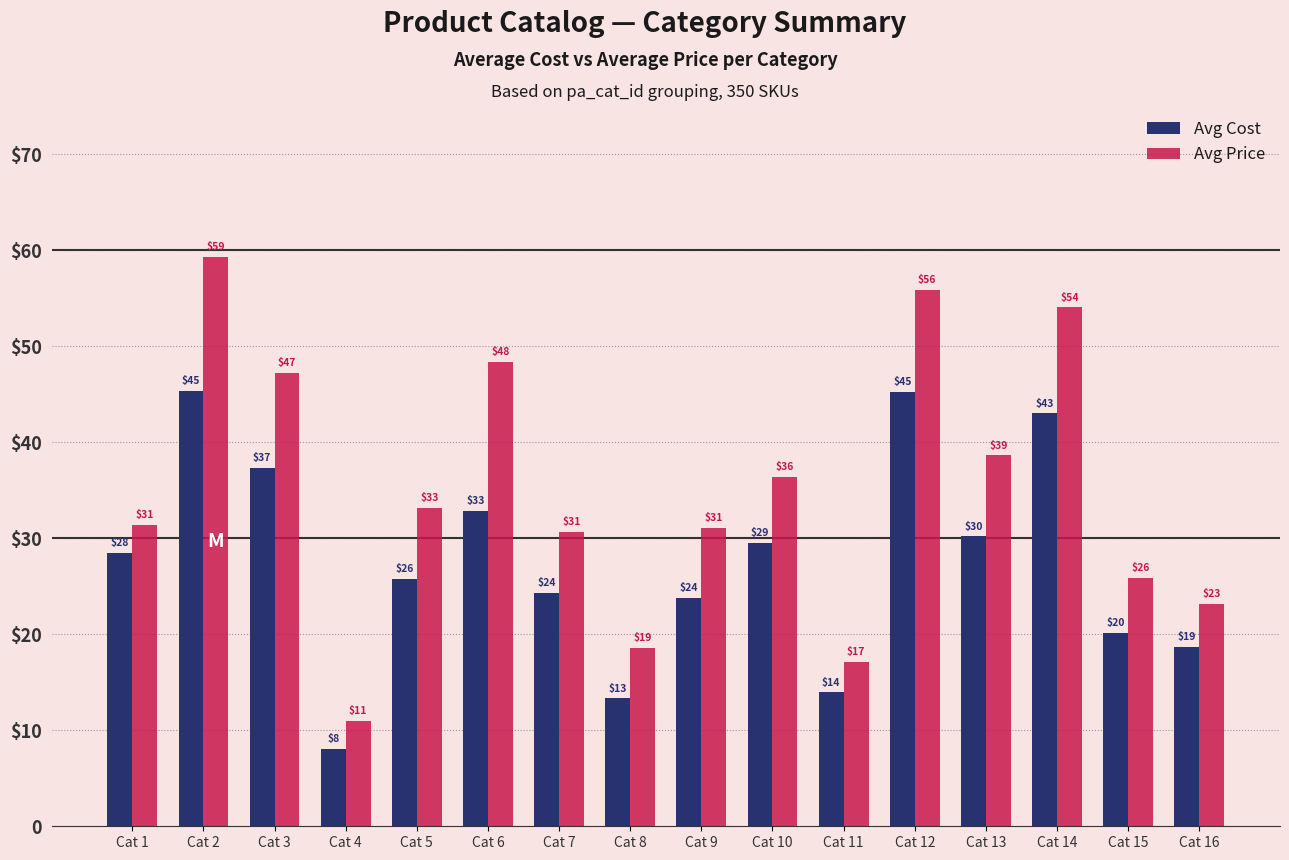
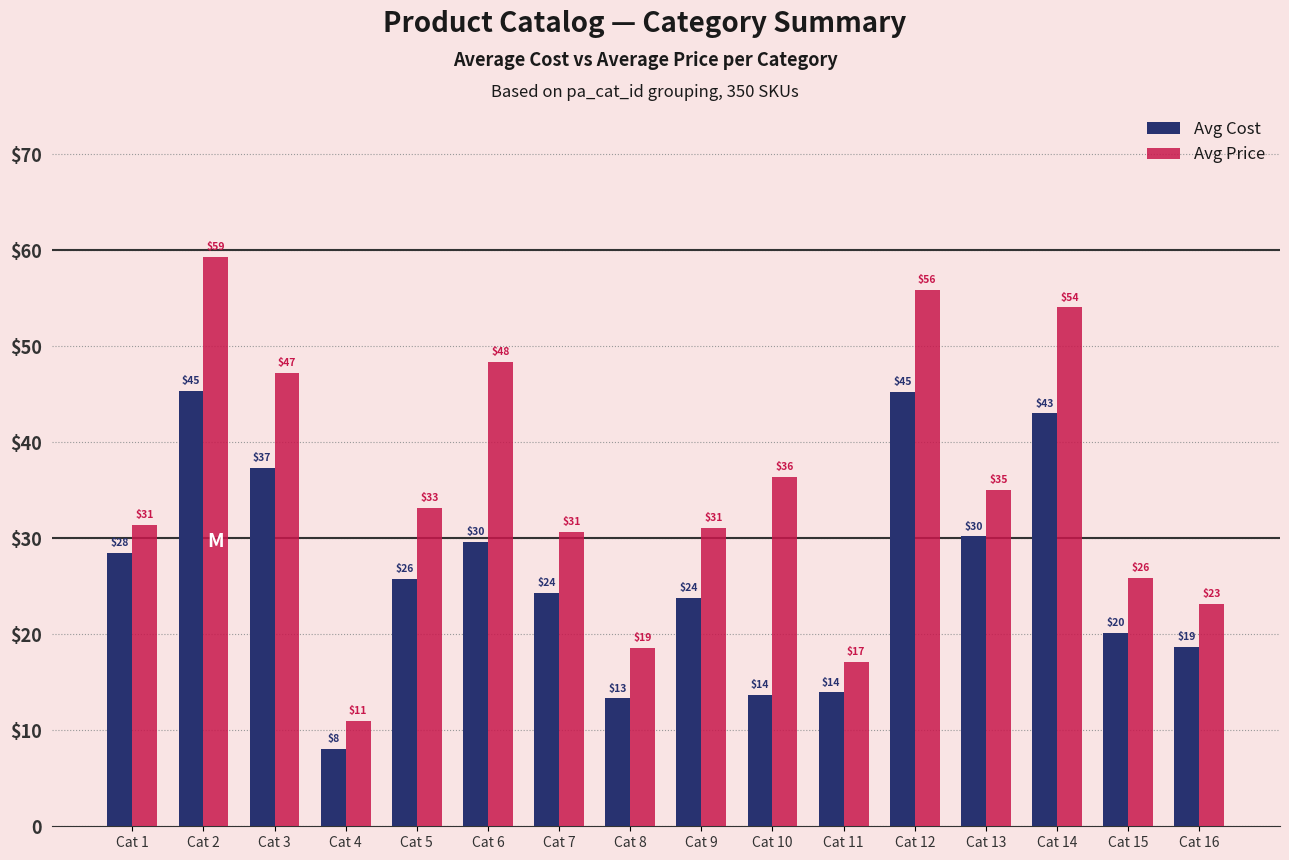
  {
    "Avg Cost": {
      "Cat 1": "$28",
      "Cat 2": "$45",
      "Cat 3": "$37",
      "Cat 4": "$8",
      "Cat 5": "$26",
-     "Cat 6": "$33",
+     "Cat 6": "$30",
      "Cat 7": "$24",
      "Cat 8": "$13",
      "Cat 9": "$24",
-     "Cat 10": "$29",
+     "Cat 10": "$14",
      "Cat 11": "$14",
      "Cat 12": "$45",
      "Cat 13": "$30",
      "Cat 14": "$43",
      "Cat 15": "$20",
      "Cat 16": "$19"
    },
    "Avg Price": {
      "Cat 1": "$31",
      "Cat 2": "$59",
      "Cat 3": "$47",
      "Cat 4": "$11",
      "Cat 5": "$33",
      "Cat 6": "$48",
      "Cat 7": "$31",
      "Cat 8": "$19",
      "Cat 9": "$31",
      "Cat 10": "$36",
      "Cat 11": "$17",
      "Cat 12": "$56",
-     "Cat 13": "$39",
+     "Cat 13": "$35",
      "Cat 14": "$54",
      "Cat 15": "$26",
      "Cat 16": "$23"
    }
  }
